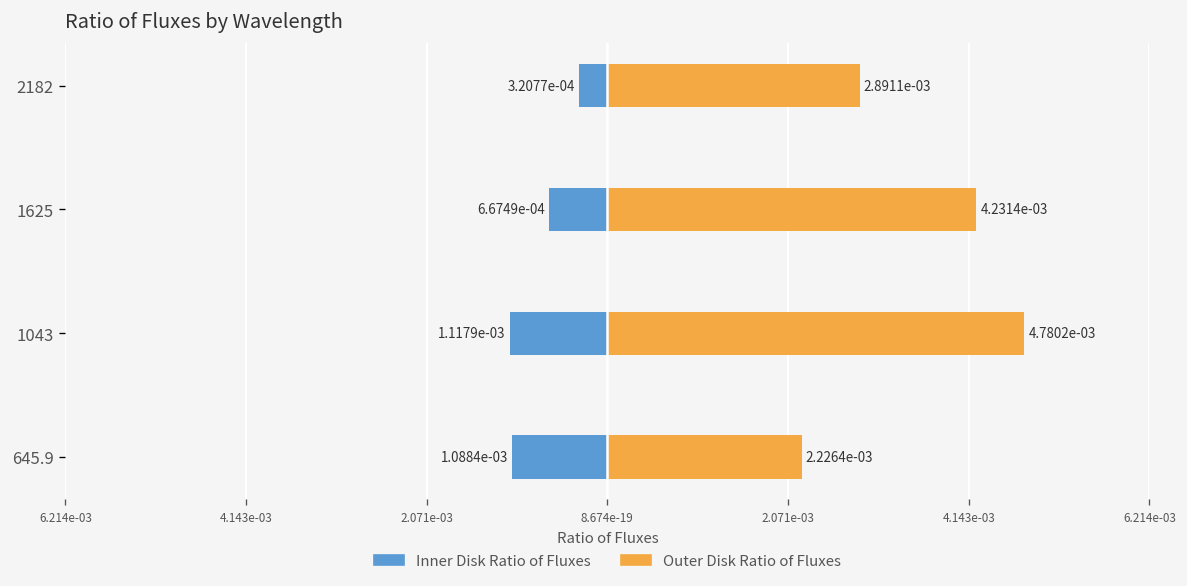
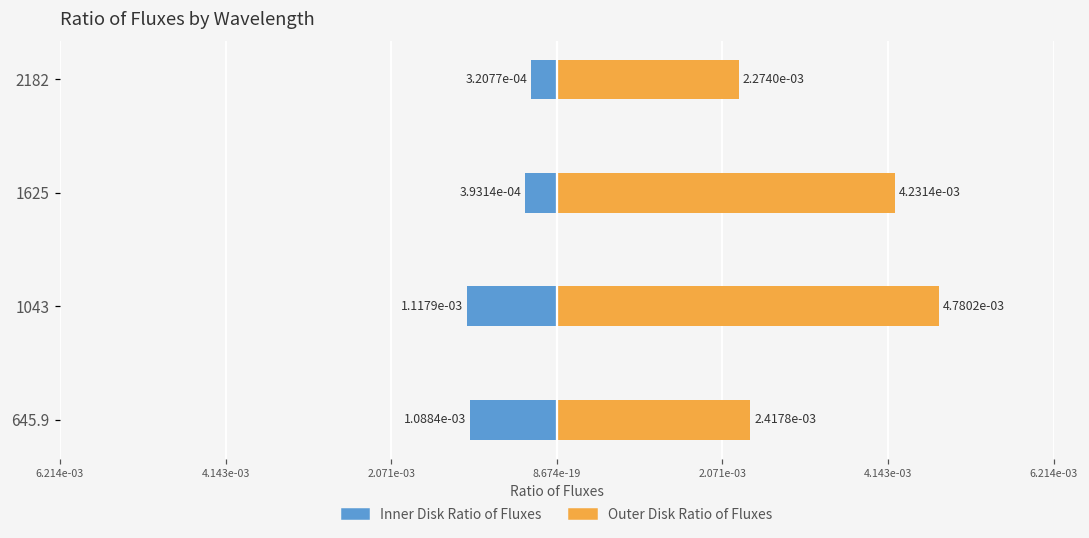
  {
    "Inner Disk Ratio of Fluxes": {
      "2182": "3.2077e-04",
-     "1625": "2.2264e-03",
+     "1625": "2.4178e-03",
      "1043": "1.1179e-03",
      "645.9": "1.0884e-03"
    },
    "Outer Disk Ratio of Fluxes": {
-     "2182": "2.8911e-03",
+     "2182": "2.2740e-03",
      "1625": "4.2314e-03",
      "1043": "4.7802e-03",
-     "645.9": "6.6749e-04"
+     "645.9": "3.9314e-04"
    }
  }
